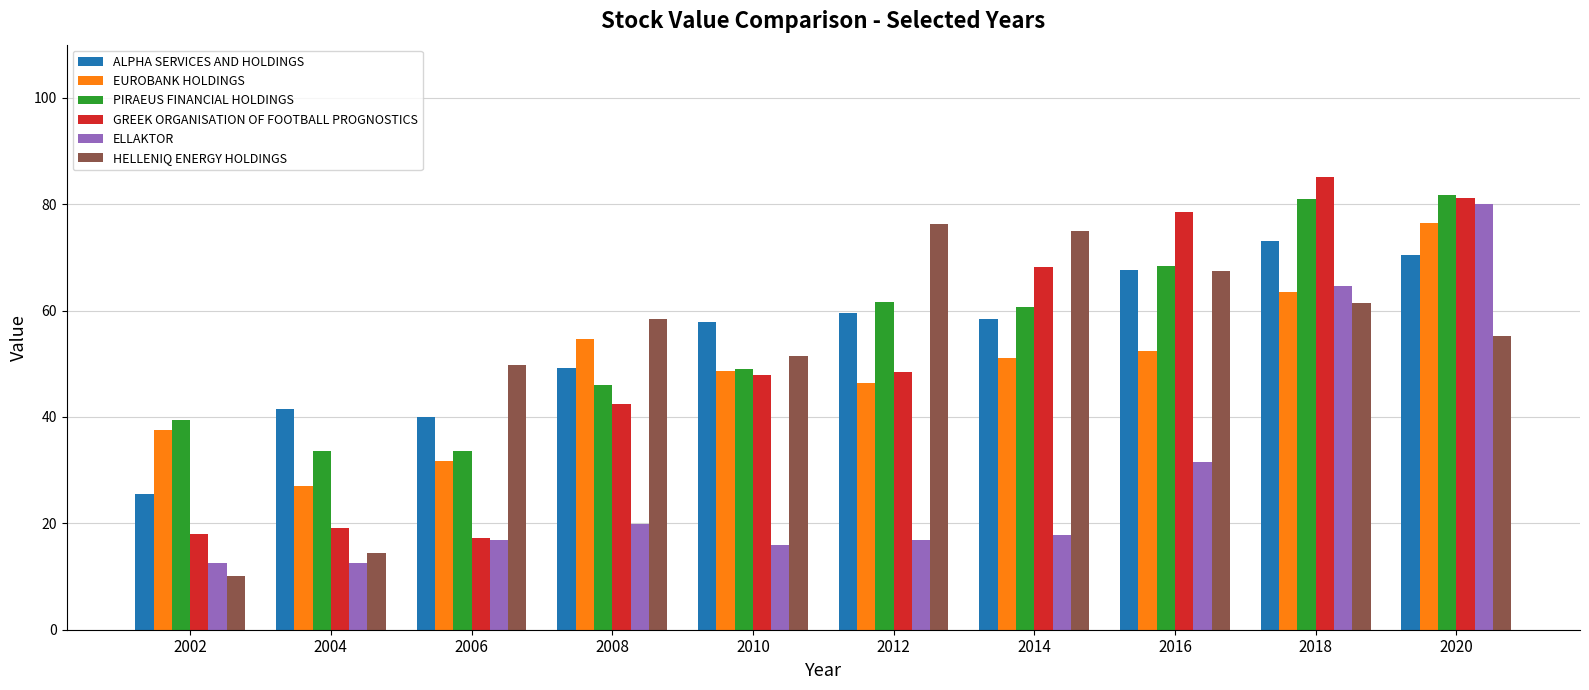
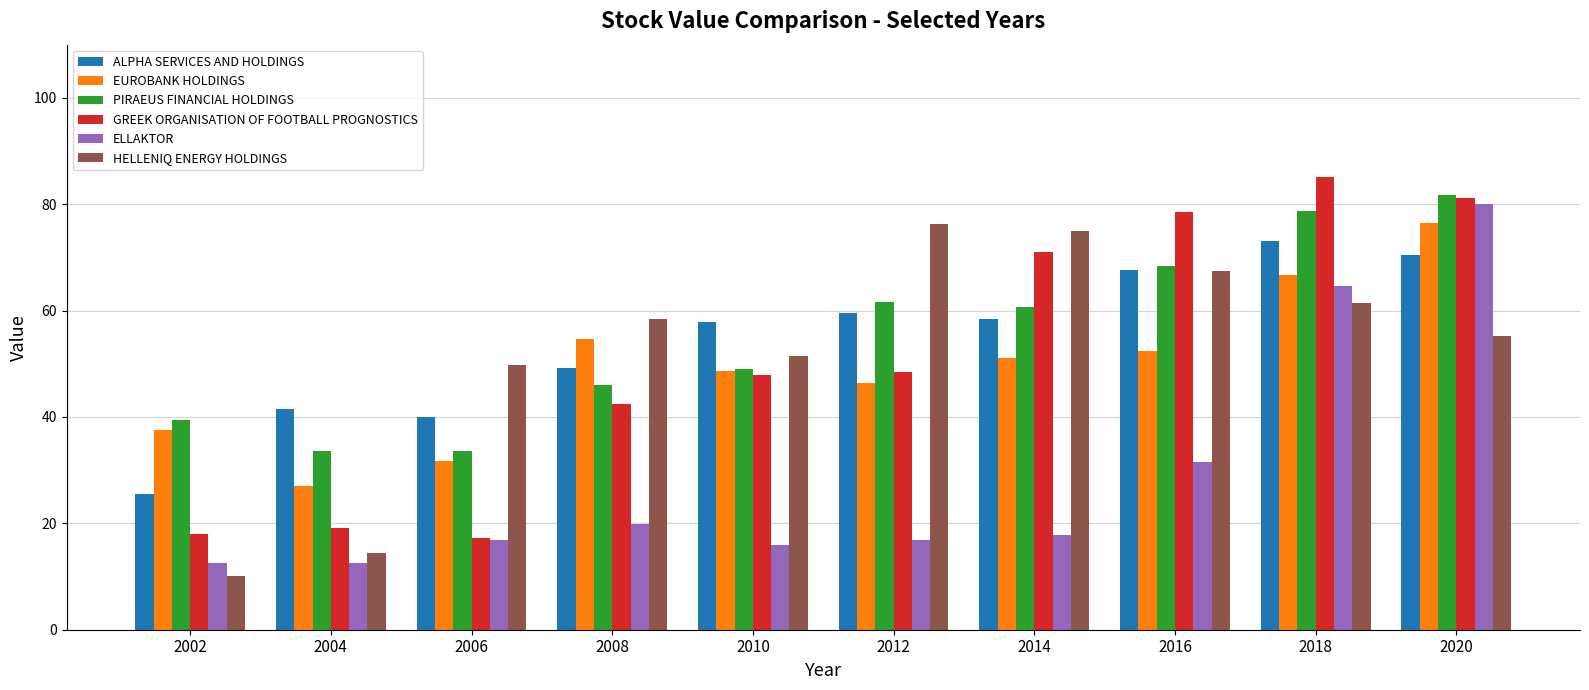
  {
    "ALPHA SERVICES AND HOLDINGS": {
      "2002": 26,
      "2004": 42,
      "2006": 40,
      "2008": 49,
      "2010": 58,
      "2012": 60,
      "2014": 58,
      "2016": 68,
      "2018": 73,
      "2020": 71
    },
    "EUROBANK HOLDINGS": {
      "2002": 38,
      "2004": 27,
      "2006": 32,
      "2008": 55,
      "2010": 49,
      "2012": 46,
      "2014": 51,
      "2016": 52,
-     "2018": 63,
+     "2018": 67,
      "2020": 76
    },
    "PIRAEUS FINANCIAL HOLDINGS": {
      "2002": 39,
      "2004": 34,
      "2006": 34,
      "2008": 46,
      "2010": 49,
      "2012": 62,
      "2014": 61,
      "2016": 68,
-     "2018": 81,
+     "2018": 79,
      "2020": 82
    },
    "GREEK ORGANISATION OF FOOTBALL PROGNOSTICS": {
      "2002": 18,
      "2004": 19,
      "2006": 17,
      "2008": 42,
      "2010": 48,
      "2012": 48,
-     "2014": 68,
+     "2014": 71,
      "2016": 79,
      "2018": 85,
      "2020": 81
    },
    "ELLAKTOR": {
      "2002": 13,
      "2004": 12,
      "2006": 17,
      "2008": 20,
      "2010": 16,
      "2012": 17,
      "2014": 18,
      "2016": 32,
      "2018": 65,
      "2020": 80
    },
    "HELLENIQ ENERGY HOLDINGS": {
      "2002": 10,
      "2004": 15,
      "2006": 50,
      "2008": 58,
      "2010": 51,
      "2012": 76,
      "2014": 75,
      "2016": 67,
      "2018": 61,
      "2020": 55
    }
  }
